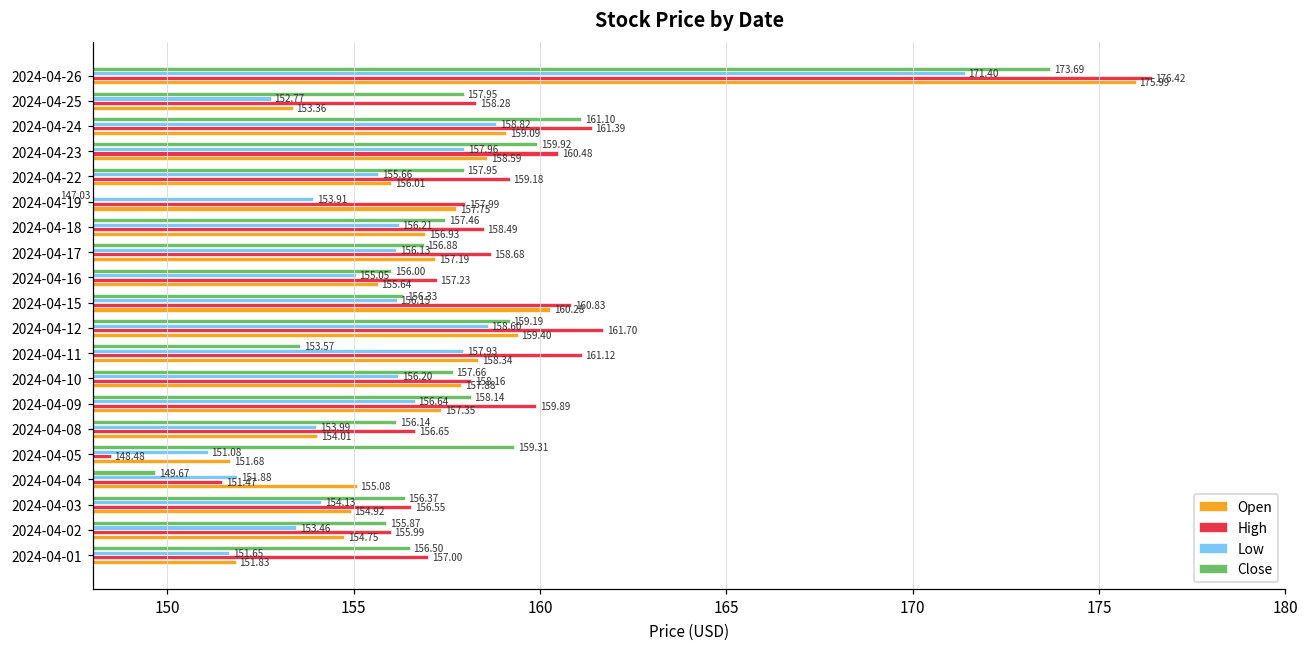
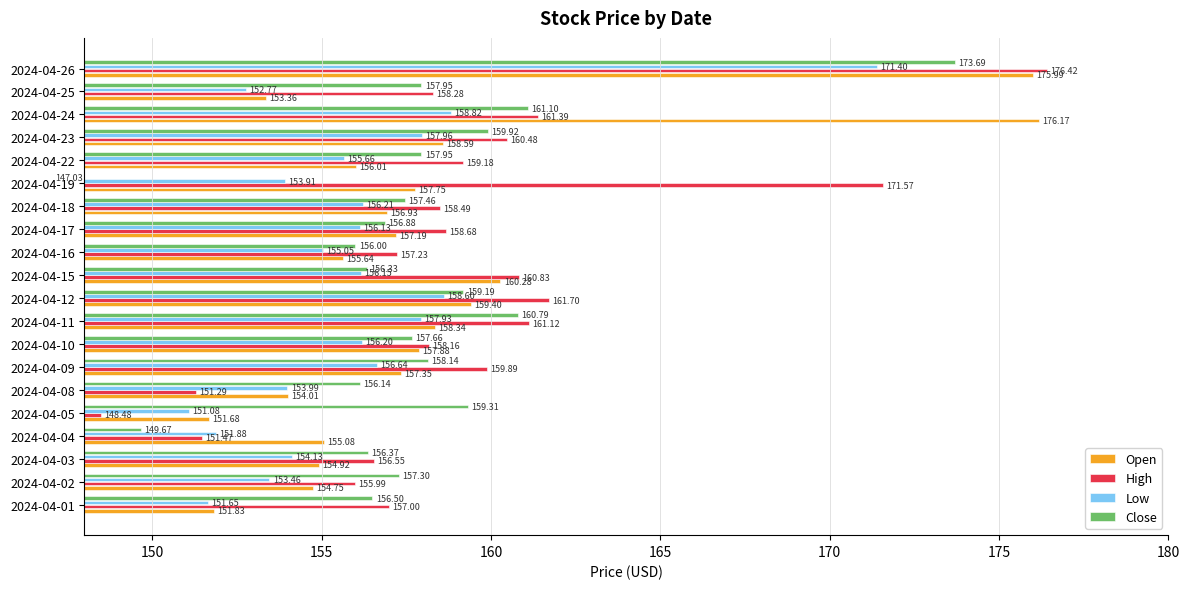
  {
    "Open": {
      "2024-04-25": 153.36,
-     "2024-04-24": 159.09,
+     "2024-04-24": 176.17,
      "2024-04-23": 158.59,
      "2024-04-22": 156.01,
      "2024-04-19": 157.75,
      "2024-04-18": 156.93,
      "2024-04-17": 157.19,
      "2024-04-16": 155.64,
      "2024-04-12": 159.40,
      "2024-04-11": 158.34,
      "2024-04-09": 157.35,
      "2024-04-08": 154.01,
      "2024-04-05": 151.68,
      "2024-04-04": 155.08,
      "2024-04-03": 154.92,
      "2024-04-02": 154.75,
      "2024-04-01": 151.83
    },
    "High": {
      "2024-04-25": 158.28,
      "2024-04-24": 161.39,
      "2024-04-23": 160.48,
      "2024-04-22": 159.18,
-     "2024-04-19": 157.99,
+     "2024-04-19": 171.57,
      "2024-04-18": 158.49,
      "2024-04-17": 158.68,
      "2024-04-16": 157.23,
      "2024-04-12": 161.70,
      "2024-04-11": 161.12,
      "2024-04-09": 159.89,
-     "2024-04-08": 156.65,
+     "2024-04-08": 151.29,
      "2024-04-05": 148.48,
      "2024-04-03": 156.55,
      "2024-04-02": 155.99,
      "2024-04-01": 157.00
    },
    "Low": {
      "2024-04-26": 171.40,
      "2024-04-25": 152.77,
      "2024-04-24": 158.82,
      "2024-04-23": 157.96,
      "2024-04-22": 155.66,
      "2024-04-19": 153.91,
      "2024-04-18": 156.21,
      "2024-04-17": 156.13,
      "2024-04-16": 155.05,
      "2024-04-11": 157.93,
      "2024-04-10": 156.20,
      "2024-04-09": 156.64,
      "2024-04-08": 153.99,
      "2024-04-05": 151.08,
      "2024-04-03": 154.13,
      "2024-04-02": 153.46,
      "2024-04-01": 151.65
    },
    "Close": {
      "2024-04-26": 173.69,
      "2024-04-25": 157.95,
      "2024-04-24": 161.10,
      "2024-04-23": 159.92,
      "2024-04-22": 157.95,
      "2024-04-18": 157.46,
      "2024-04-17": 156.88,
      "2024-04-16": 156.00,
-     "2024-04-11": 153.57,
+     "2024-04-11": 160.79,
      "2024-04-10": 157.66,
      "2024-04-09": 158.14,
      "2024-04-08": 156.14,
      "2024-04-05": 159.31,
      "2024-04-04": 149.67,
      "2024-04-03": 156.37,
-     "2024-04-02": 155.87,
+     "2024-04-02": 157.30,
      "2024-04-01": 156.50
    }
  }
